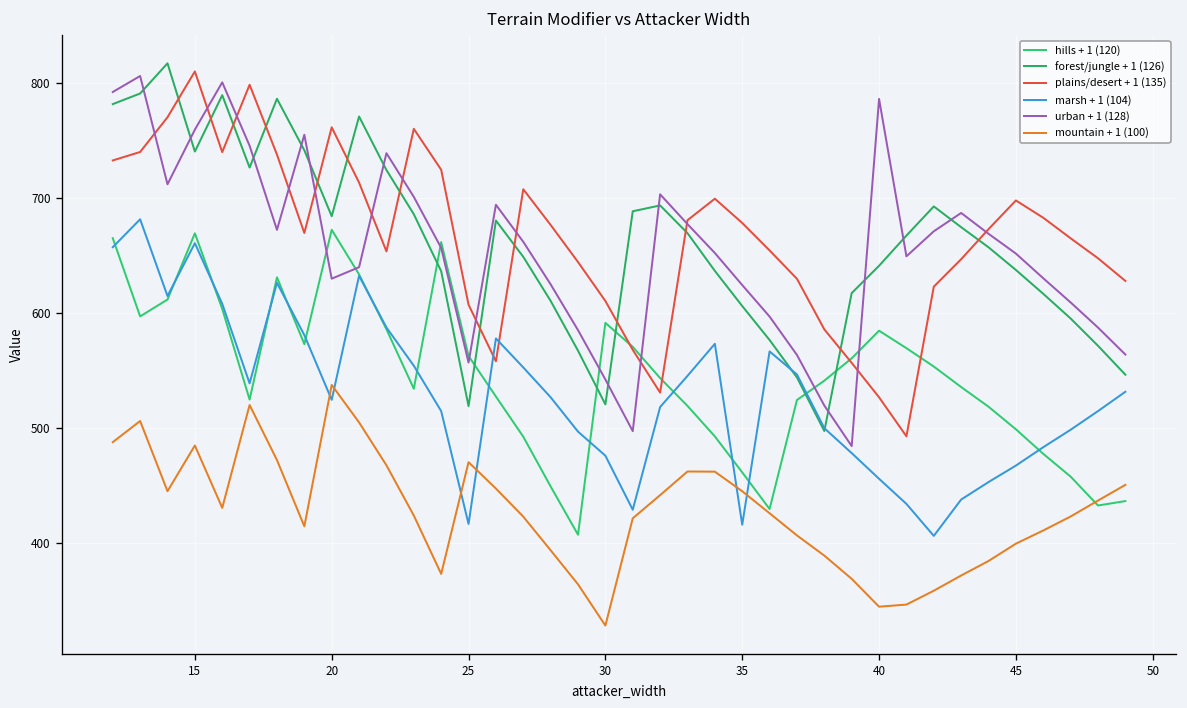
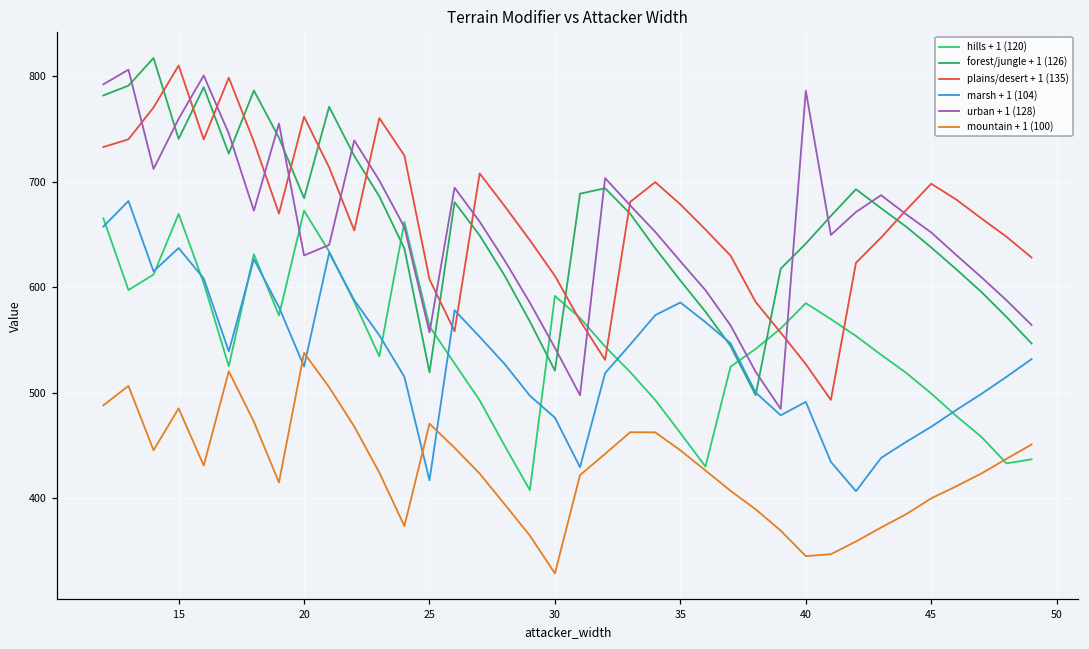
  {
    "marsh + 1 (104)": {
-     "15": 660,
+     "15": 640,
      "20": 520,
      "25": 420,
      "30": 480,
-     "35": 420,
-     "40": 460,
+     "35": 590,
+     "40": 490,
      "45": 470
    },
    "urban + 1 (128)": {
      "15": 760,
      "20": 630,
      "25": 560,
      "30": 540,
      "35": 620,
      "40": 790,
      "45": 650
    }
  }
